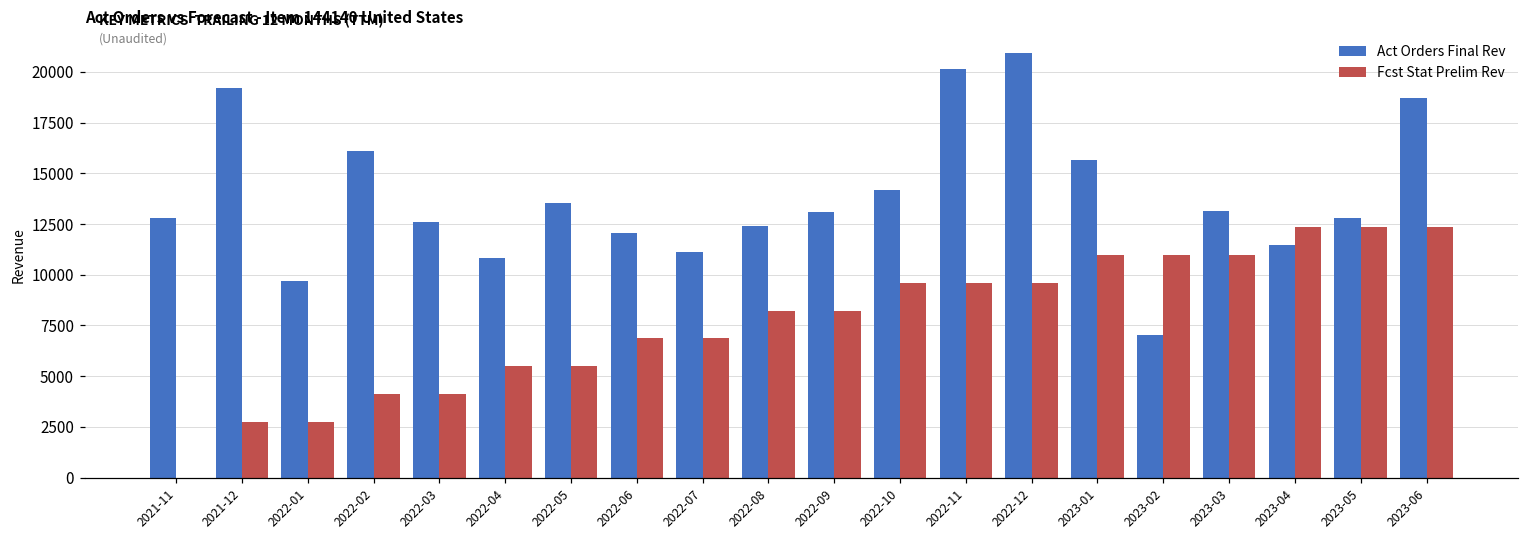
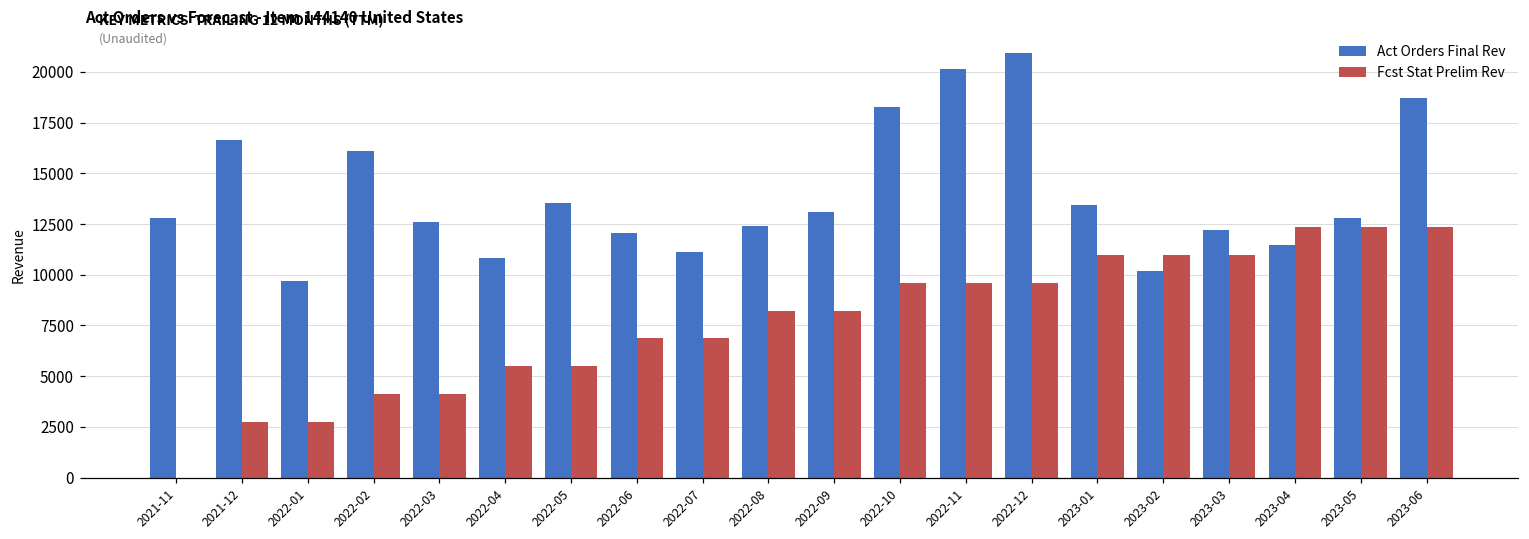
  {
    "Act Orders Final Rev": {
      "2021-11": 12800,
-     "2021-12": 19200,
+     "2021-12": 16600,
      "2022-01": 9700,
      "2022-02": 16100,
      "2022-03": 12600,
      "2022-04": 10800,
      "2022-05": 13600,
      "2022-06": 12100,
      "2022-07": 11100,
      "2022-08": 12400,
      "2022-09": 13100,
-     "2022-10": 14200,
+     "2022-10": 18200,
      "2022-11": 20100,
      "2022-12": 20900,
-     "2023-01": 15700,
-     "2023-02": 7000,
-     "2023-03": 13200,
+     "2023-01": 13400,
+     "2023-02": 10200,
+     "2023-03": 12200,
      "2023-04": 11500,
      "2023-05": 12800,
      "2023-06": 18700
    },
    "Fcst Stat Prelim Rev": {
      "2021-11": 0,
      "2021-12": 2700,
      "2022-01": 2700,
      "2022-02": 4100,
      "2022-03": 4100,
      "2022-04": 5500,
      "2022-05": 5500,
      "2022-06": 6900,
      "2022-07": 6900,
      "2022-08": 8200,
      "2022-09": 8200,
      "2022-10": 9600,
      "2022-11": 9600,
      "2022-12": 9600,
      "2023-01": 11000,
      "2023-02": 11000,
      "2023-03": 11000,
      "2023-04": 12300,
      "2023-05": 12300,
      "2023-06": 12300
    }
  }
